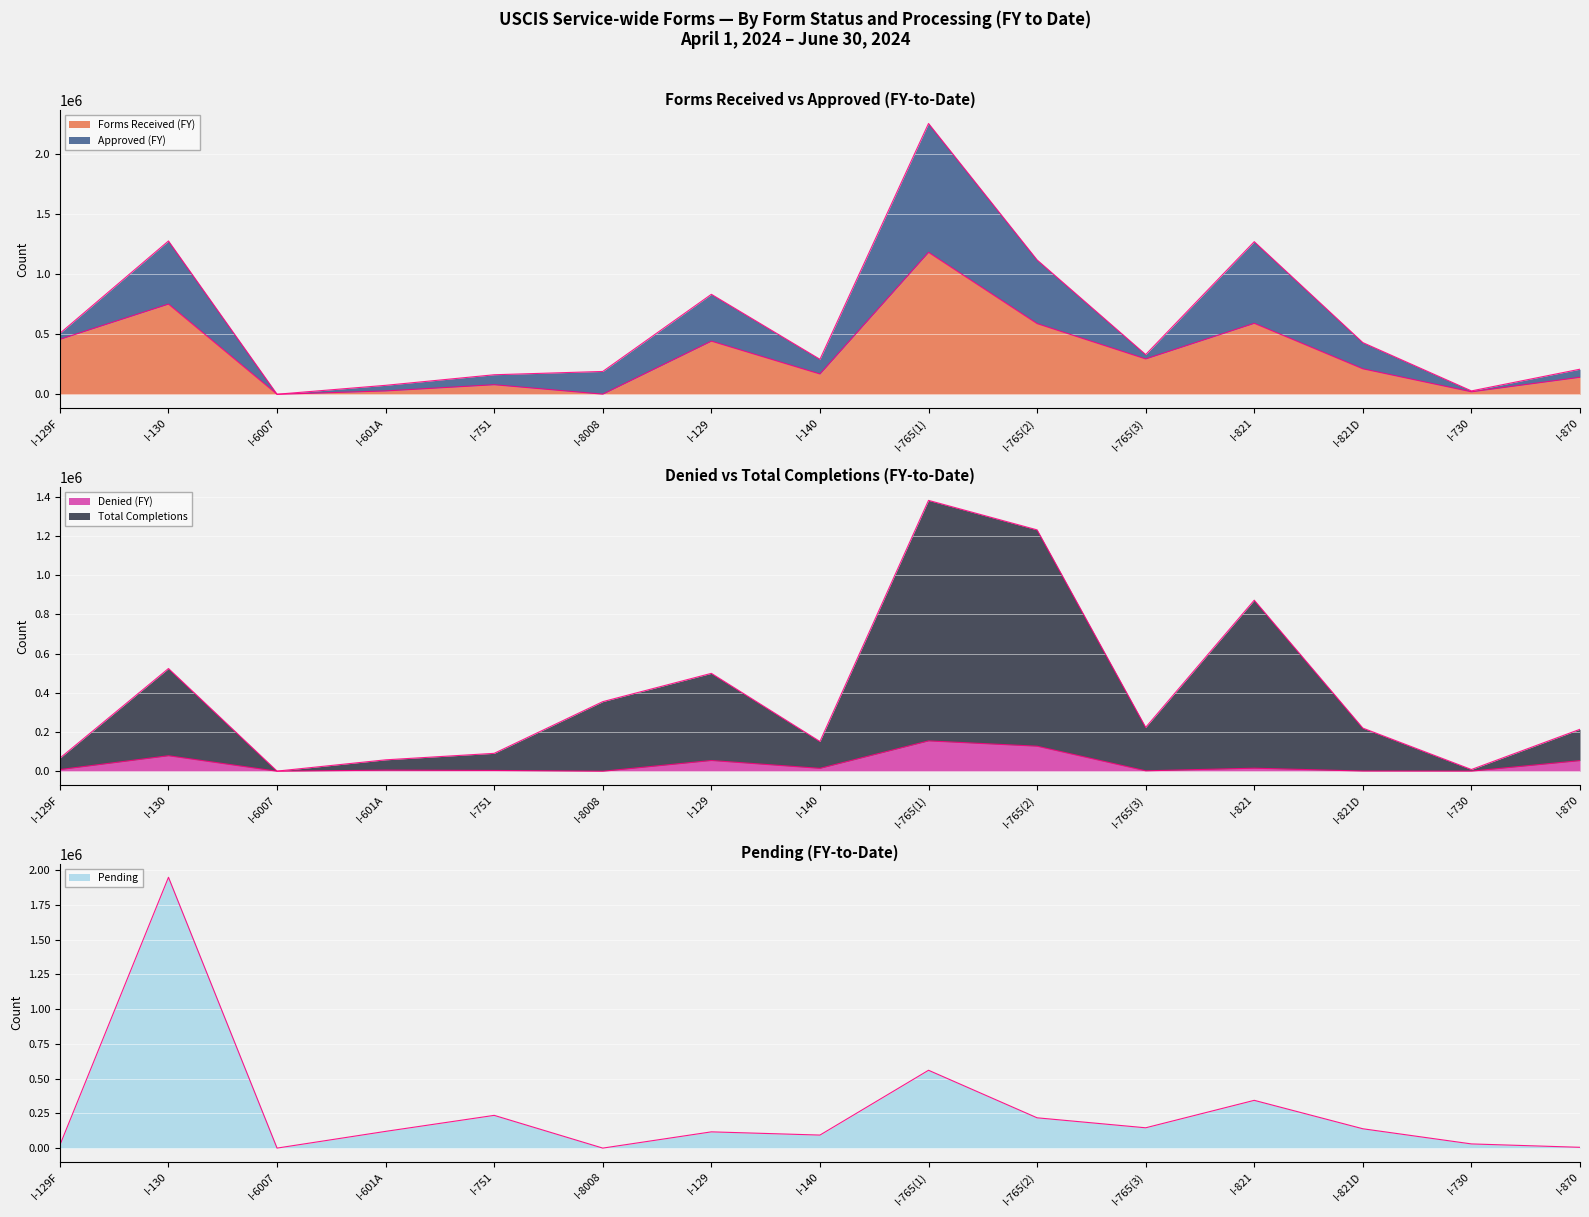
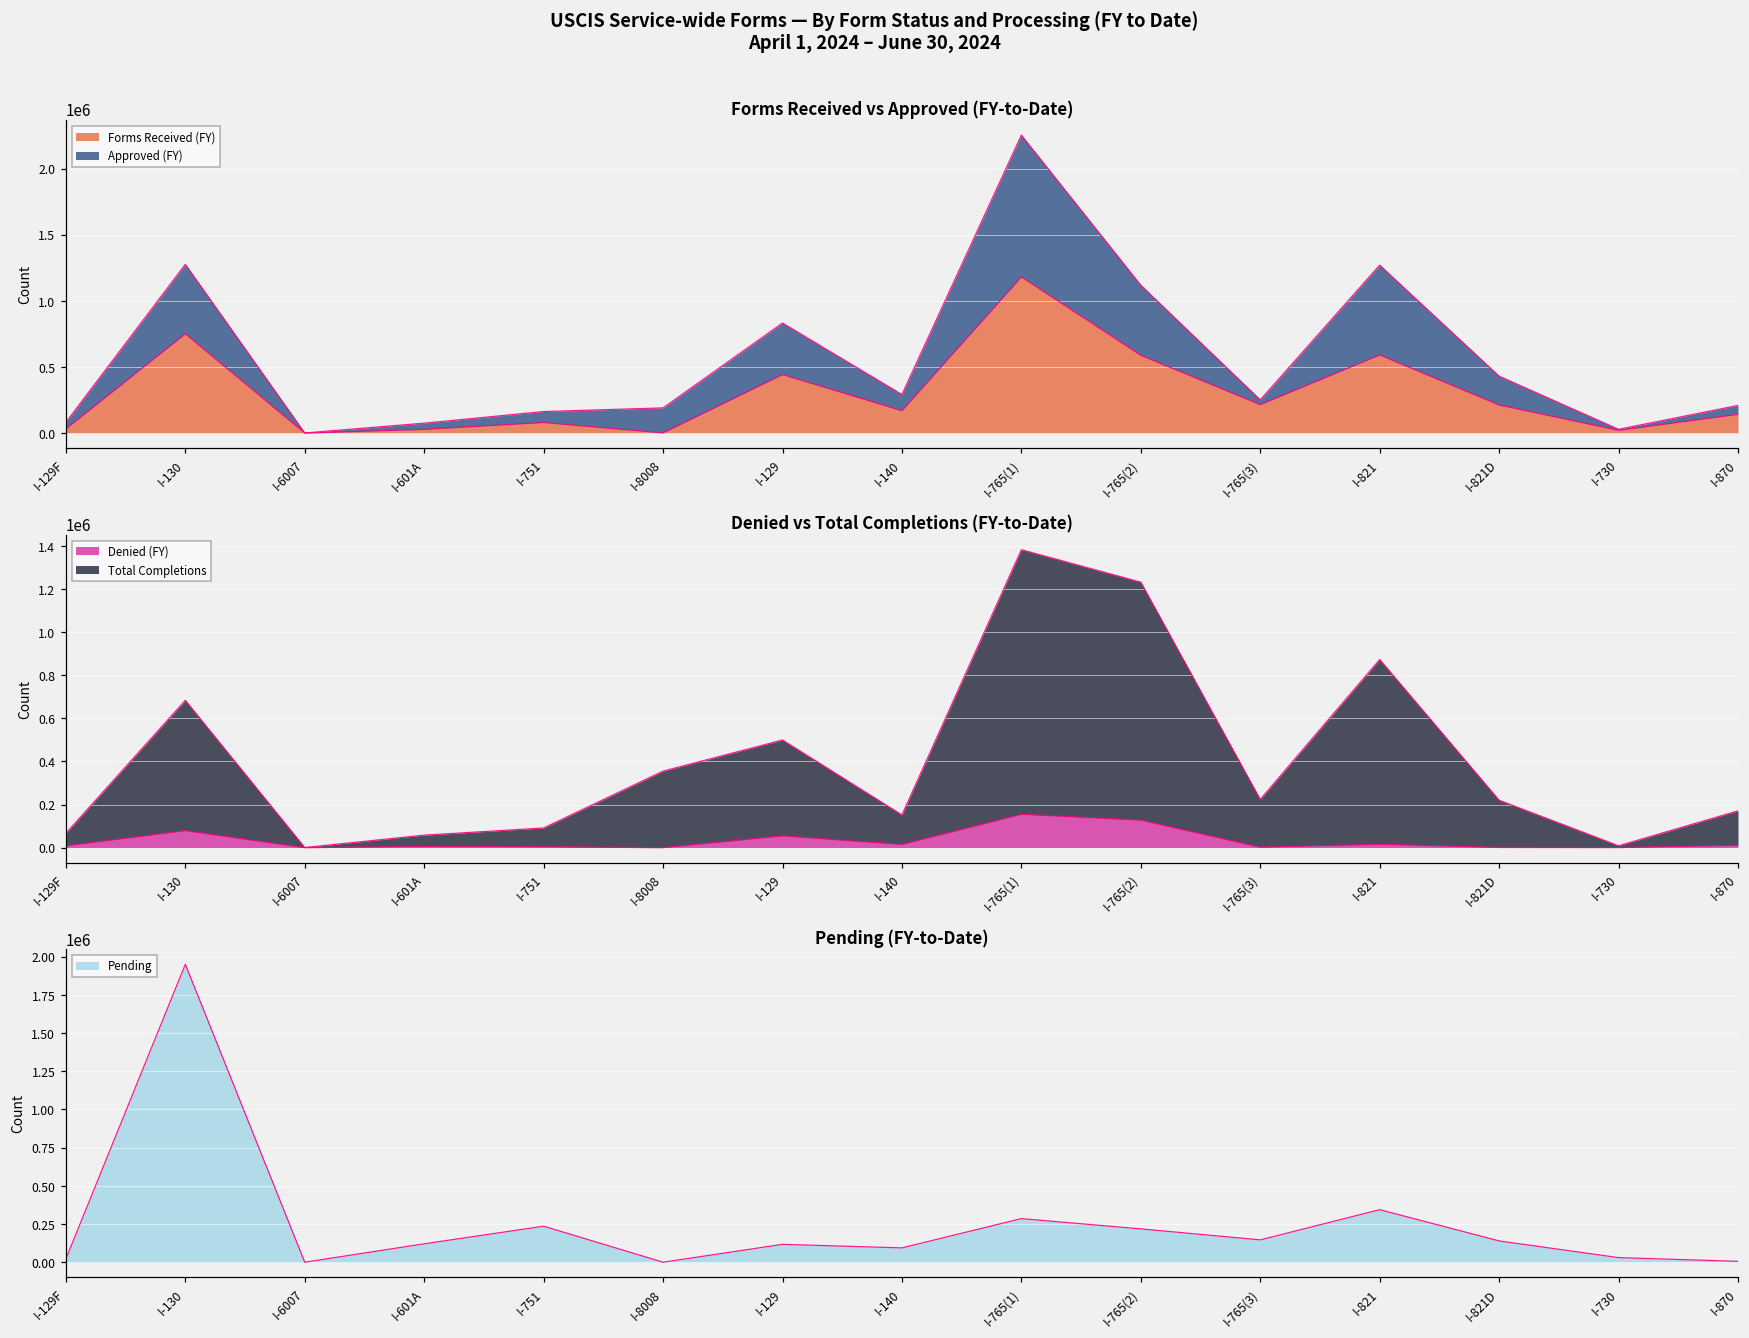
  {
    "Forms Received vs Approved (FY-to-Date)": {
      "Forms Received (FY)": {
-       "I-129F": 460000,
+       "I-129F": 30000,
        "I-130": 750000,
        "I-601A": 30000,
        "I-751": 80000,
        "I-8008": 0,
        "I-129": 440000,
        "I-140": 170000,
        "I-765(1)": 1180000,
        "I-765(2)": 590000,
-       "I-765(3)": 290000,
+       "I-765(3)": 220000,
        "I-821": 590000,
        "I-821D": 210000,
        "I-870": 140000
      },
      "Approved (FY)": {
        "I-129F": 50000,
        "I-130": 530000,
        "I-601A": 50000,
        "I-751": 80000,
        "I-8008": 190000,
        "I-129": 390000,
        "I-140": 120000,
        "I-765(1)": 1070000,
        "I-765(2)": 530000,
        "I-765(3)": 40000,
        "I-821": 680000,
        "I-821D": 220000,
        "I-870": 70000
      }
    },
    "Denied vs Total Completions (FY-to-Date)": {
      "Denied (FY)": {
        "I-129F": 10000,
        "I-130": 80000,
        "I-601A": 10000,
        "I-751": 0,
        "I-8008": 0,
        "I-129": 50000,
        "I-140": 10000,
        "I-765(1)": 150000,
        "I-765(2)": 130000,
        "I-765(3)": 0,
        "I-821": 20000,
        "I-821D": 0,
-       "I-870": 50000
+       "I-870": 10000
      },
      "Total Completions": {
        "I-129F": 60000,
-       "I-130": 450000,
+       "I-130": 600000,
        "I-601A": 50000,
        "I-751": 90000,
        "I-8008": 360000,
        "I-129": 440000,
        "I-140": 140000,
        "I-765(1)": 1230000,
        "I-765(2)": 1100000,
        "I-765(3)": 220000,
        "I-821": 860000,
        "I-821D": 220000,
        "I-870": 160000
      }
    },
    "Pending (FY-to-Date)": {
      "I-129F": 20000,
      "I-130": 1950000,
      "I-6007": 0,
      "I-601A": 120000,
      "I-751": 240000,
      "I-8008": 0,
      "I-129": 120000,
      "I-140": 90000,
-     "I-765(1)": 560000,
+     "I-765(1)": 290000,
      "I-765(2)": 220000,
      "I-765(3)": 150000,
      "I-821": 340000,
      "I-821D": 140000,
      "I-730": 30000,
      "I-870": 10000
    }
  }
